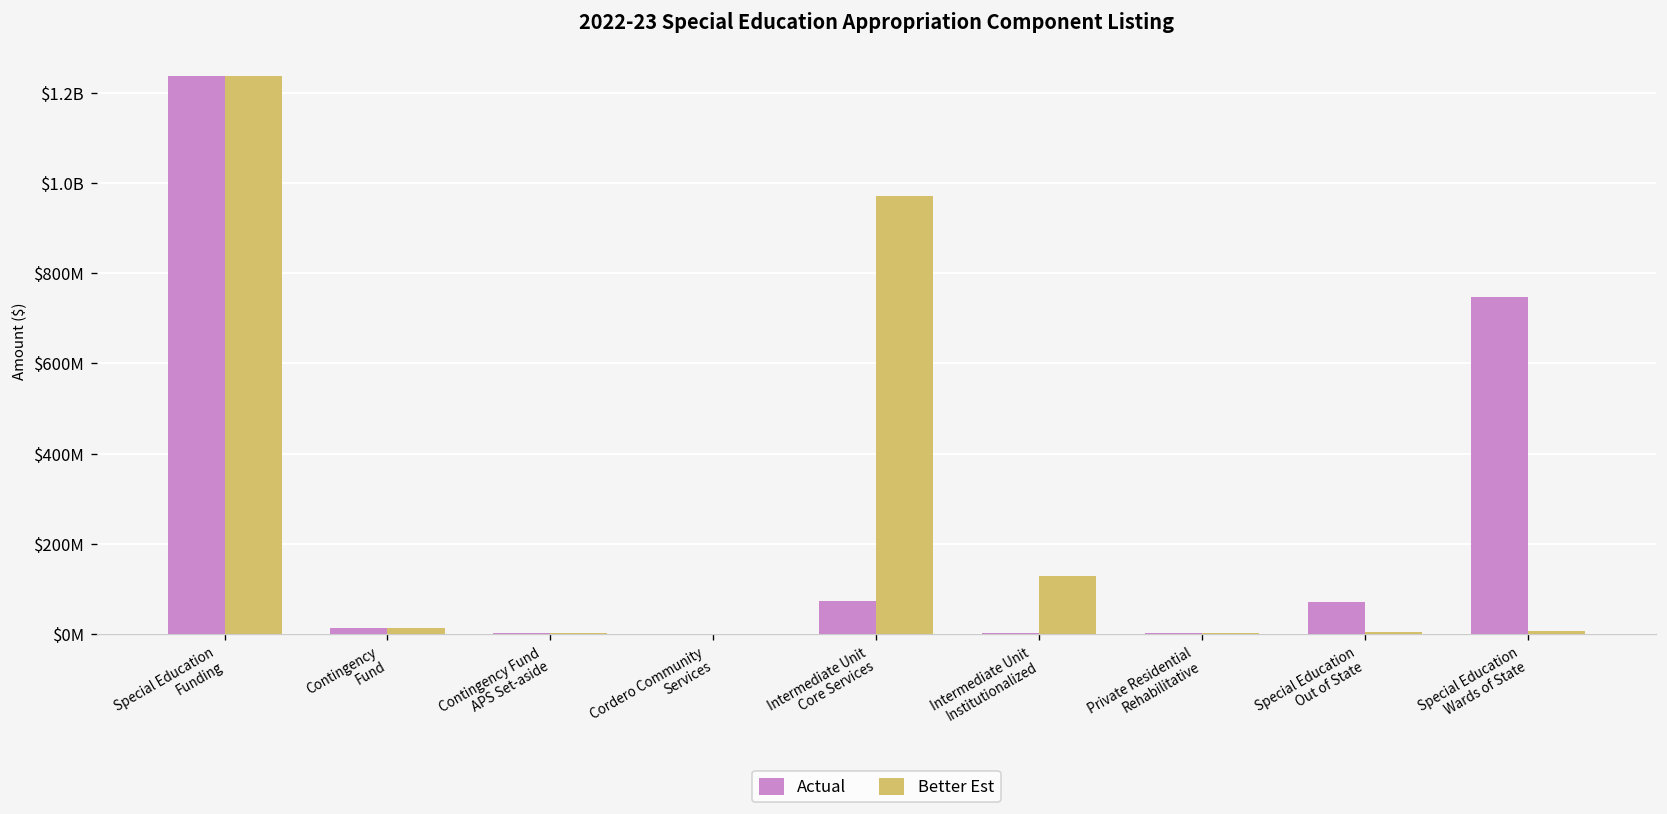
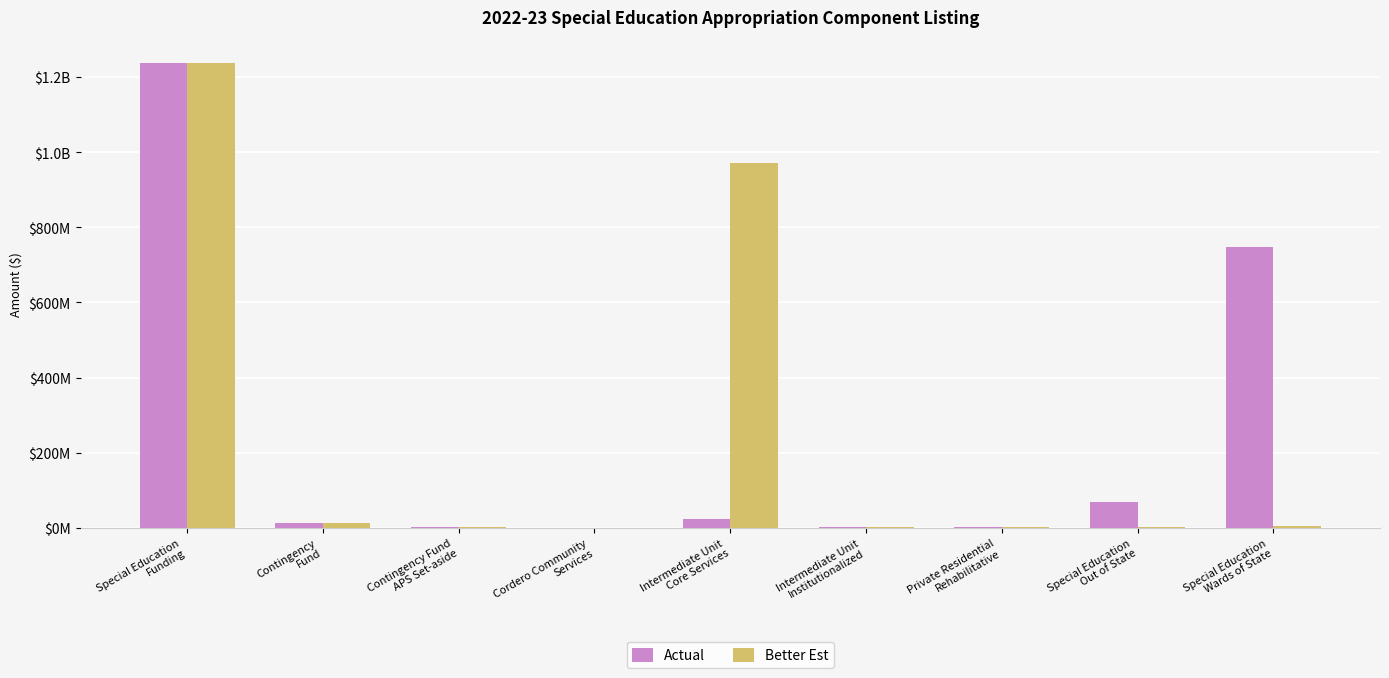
  {
    "Actual": {
      "Special Education Funding": "$1240000000",
      "Contingency Fund": "$10000000",
-     "Intermediate Unit Core Services": "$70000000",
+     "Intermediate Unit Core Services": "$20000000",
      "Special Education Out of State": "$70000000",
      "Special Education Wards of State": "$750000000"
    },
    "Better Est": {
      "Special Education Funding": "$1240000000",
      "Contingency Fund": "$10000000",
      "Intermediate Unit Core Services": "$970000000",
-     "Intermediate Unit Institutionalized": "$130000000"
+     "Intermediate Unit Institutionalized": "$0"
    }
  }
